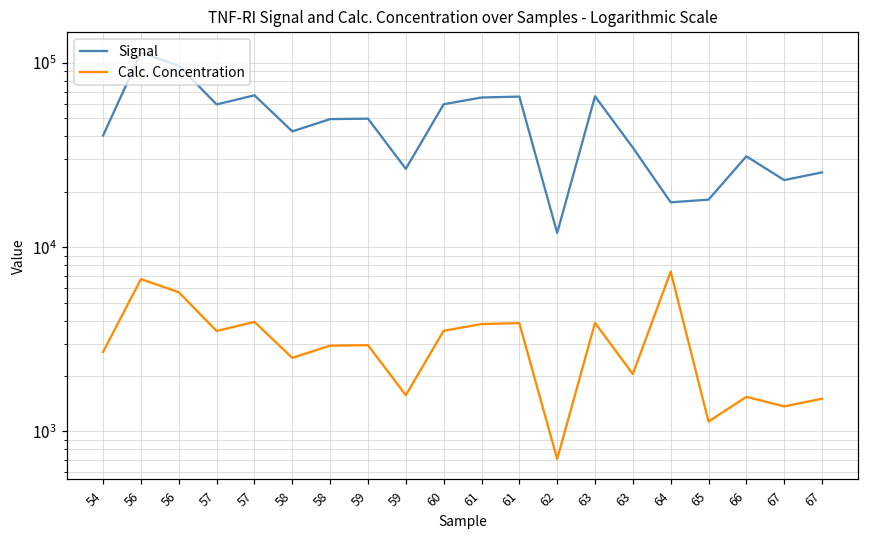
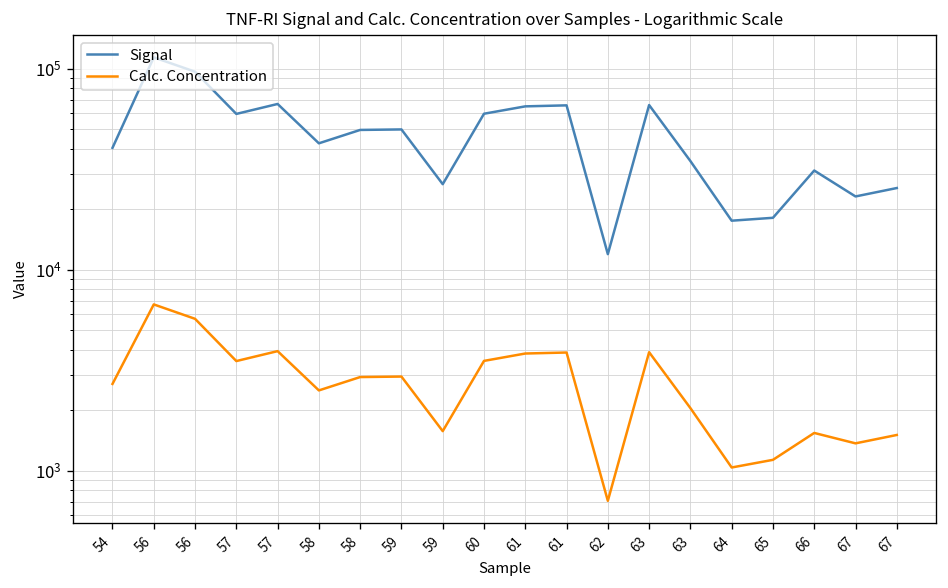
  {
    "Signal": {
      "54": 40000,
      "60": 60000,
      "62": 12000,
      "64": 18000,
      "65": 18000,
      "66": 31000
    },
    "Calc. Concentration": {
      "54": 2700,
      "60": 3500,
      "62": 710,
-     "64": 7000,
+     "64": 1000,
      "65": 1100,
      "66": 1500
    }
  }
